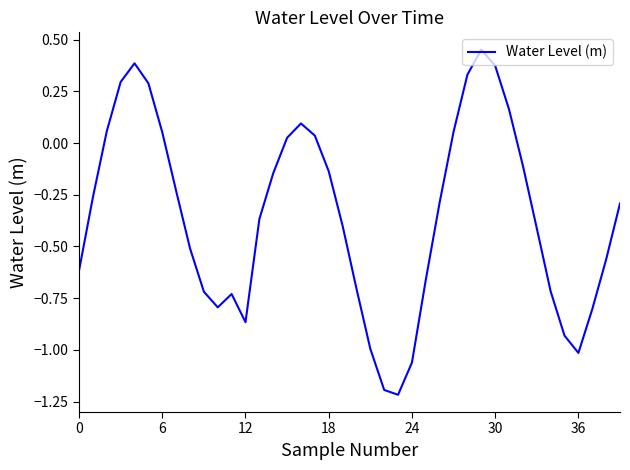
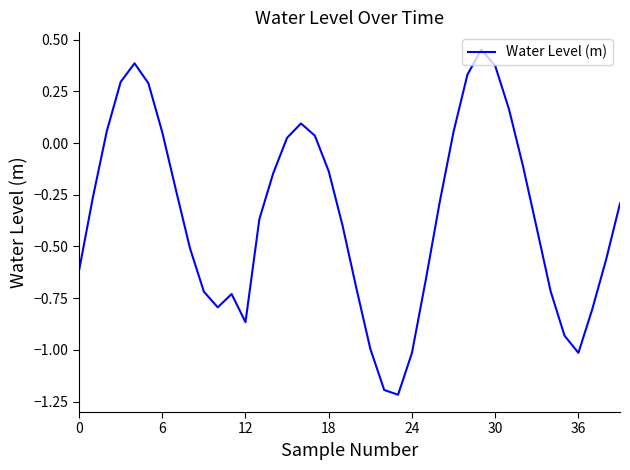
  {
    "0": -0.62,
    "6": 0.05,
    "12": -0.87,
    "18": -0.14,
-   "24": -1.06,
+   "24": -1.01,
    "30": 0.37,
    "36": -1.01
  }
